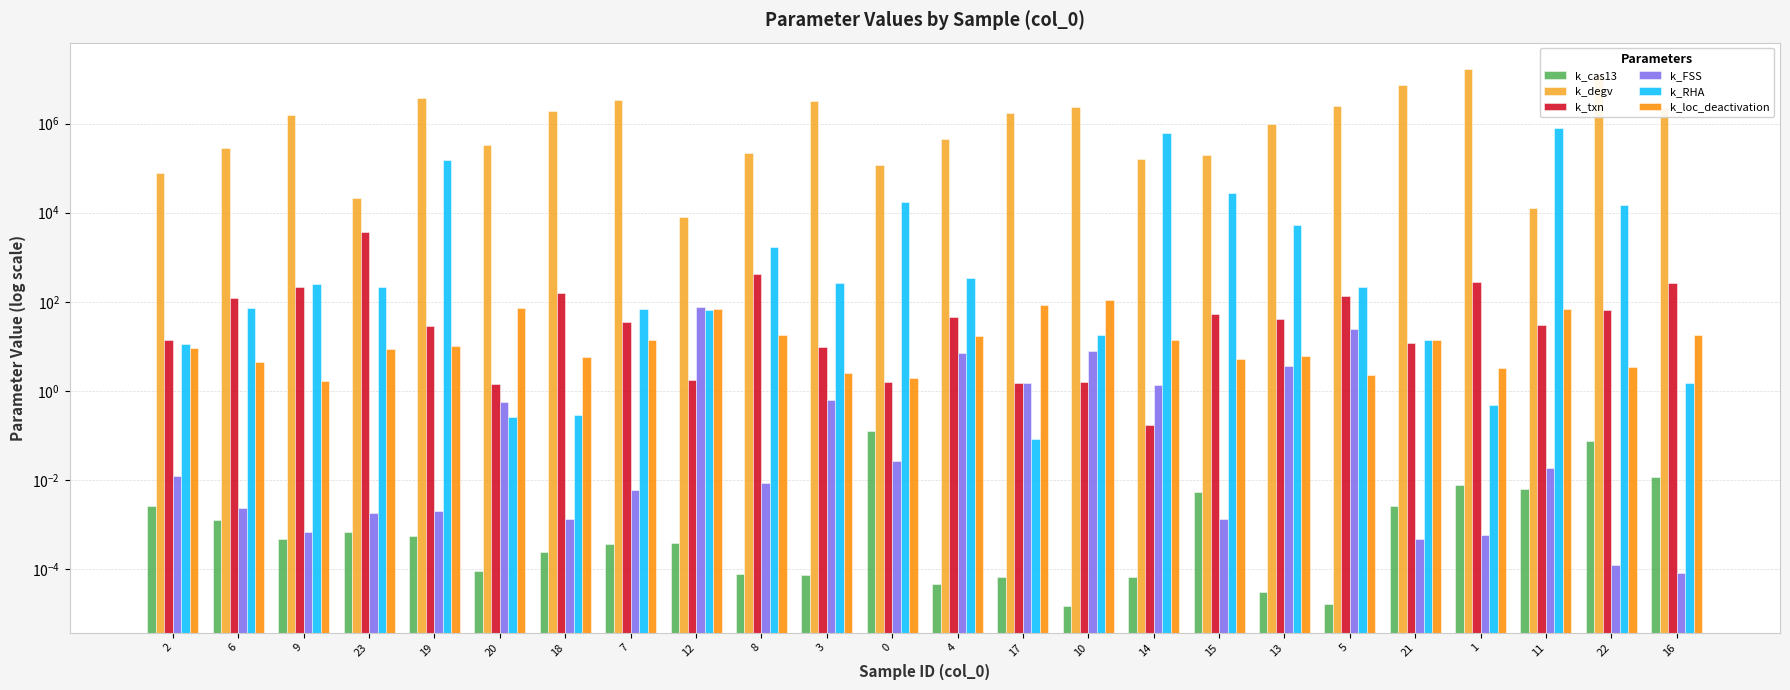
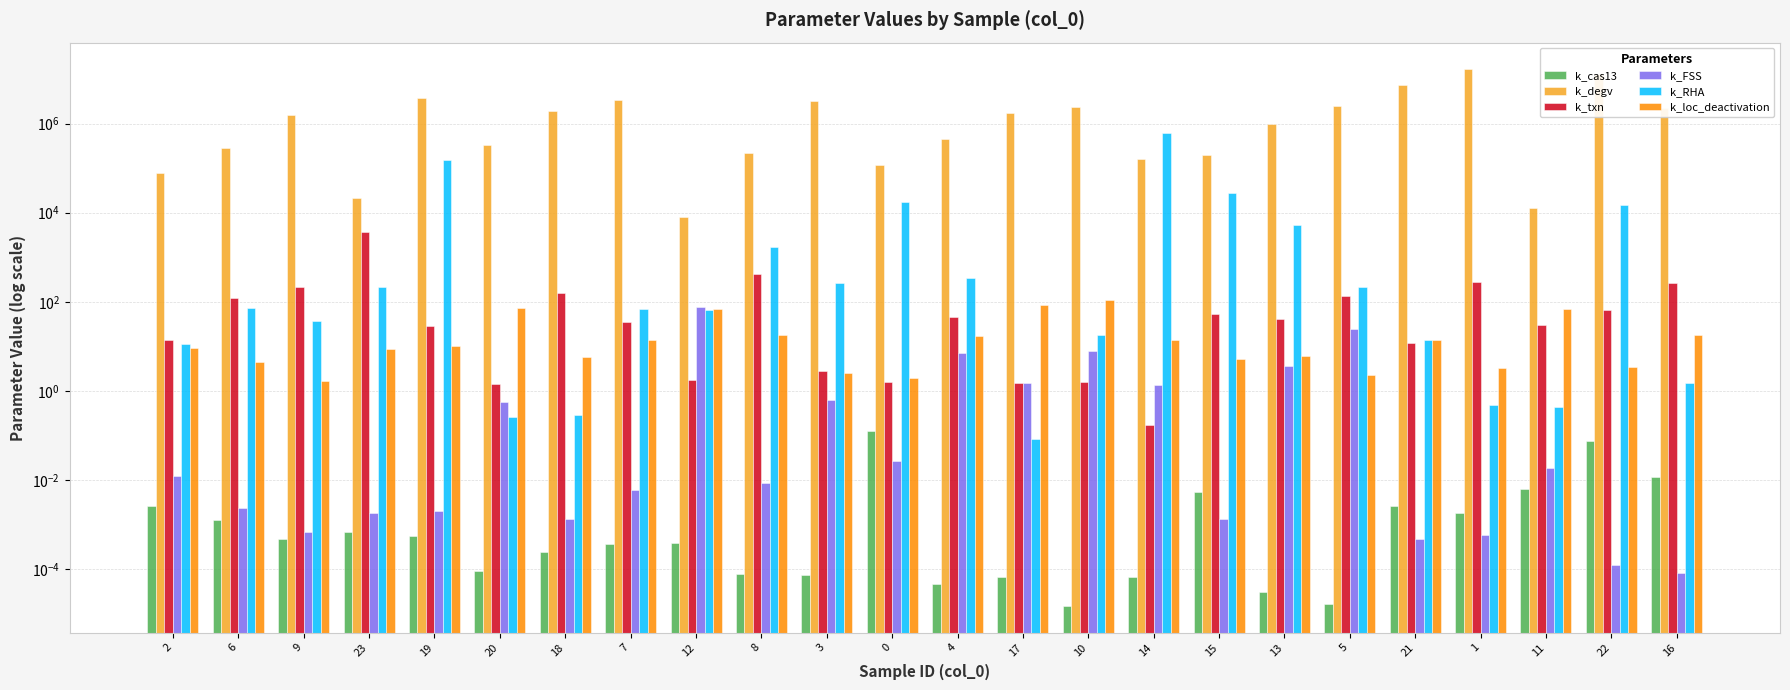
  {
    "k_cas13": {
      "2": 0.003,
      "6": 0.0013,
      "9": 0.0005,
      "23": 0.0007,
      "19": 0.0006,
      "20": 0.0001,
      "18": 0.0003,
      "7": 0.0004,
      "12": 0.0004,
      "8": 0.00008,
      "3": 0.00007,
      "0": 0.12,
      "4": 0.00005,
      "17": 0.00007,
      "10": 0.000015,
      "14": 0.00007,
      "15": 0.005,
      "13": 0.00003,
      "5": 0.000016,
      "21": 0.003,
-     "1": 0.008,
+     "1": 0.0019,
      "11": 0.006,
      "22": 0.08,
      "16": 0.012
    },
    "k_txn": {
      "2": 14,
      "6": 120,
      "9": 200,
      "23": 4000,
      "19": 30,
      "20": 1.4,
      "18": 160,
      "7": 40,
      "12": 1.8,
      "8": 400,
-     "3": 10,
+     "3": 3,
      "0": 1.6,
      "4": 50,
      "17": 1.6,
      "10": 1.6,
      "14": 0.17,
      "15": 50,
      "13": 40,
      "5": 140,
      "21": 12,
      "1": 300,
      "11": 30,
      "22": 70,
      "16": 300
    },
    "k_FSS": {
      "2": 0.012,
      "6": 0.002,
      "9": 0.0007,
      "23": 0.0019,
      "19": 0.002,
      "20": 0.6,
      "18": 0.0014,
      "7": 0.006,
      "12": 80,
      "8": 0.008,
      "3": 0.6,
      "0": 0.03,
      "4": 7,
      "17": 1.5,
      "10": 8,
      "14": 1.4,
      "15": 0.0013,
      "13": 4,
      "5": 20,
      "21": 0.0005,
      "1": 0.0006,
      "11": 0.019,
      "22": 0.00012,
      "16": 0.00008
    },
    "k_RHA": {
      "2": 12,
      "6": 70,
-     "9": 200,
+     "9": 40,
      "23": 200,
      "19": 150000,
      "20": 0.3,
      "18": 0.3,
      "7": 70,
      "12": 70,
      "8": 1700,
      "3": 300,
      "0": 17000,
      "4": 300,
      "17": 0.08,
      "10": 18,
      "14": 600000,
      "15": 30000,
      "13": 5000,
      "5": 200,
      "21": 14,
      "1": 0.5,
-     "11": 800000,
+     "11": 0.4,
      "22": 15000,
      "16": 1.5
    }
  }
